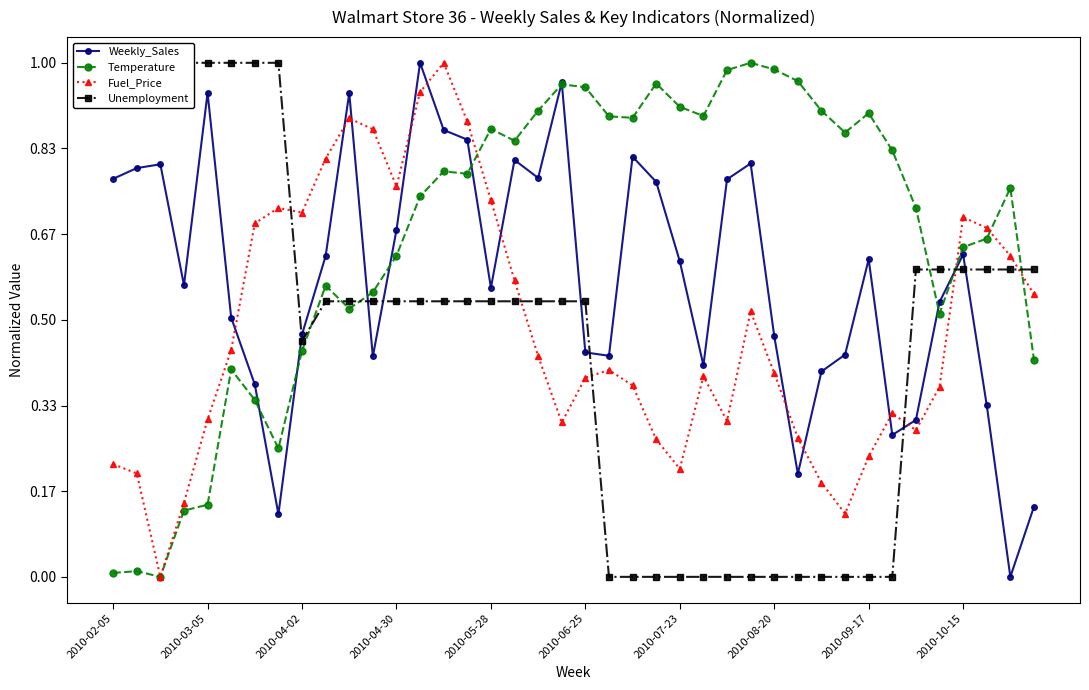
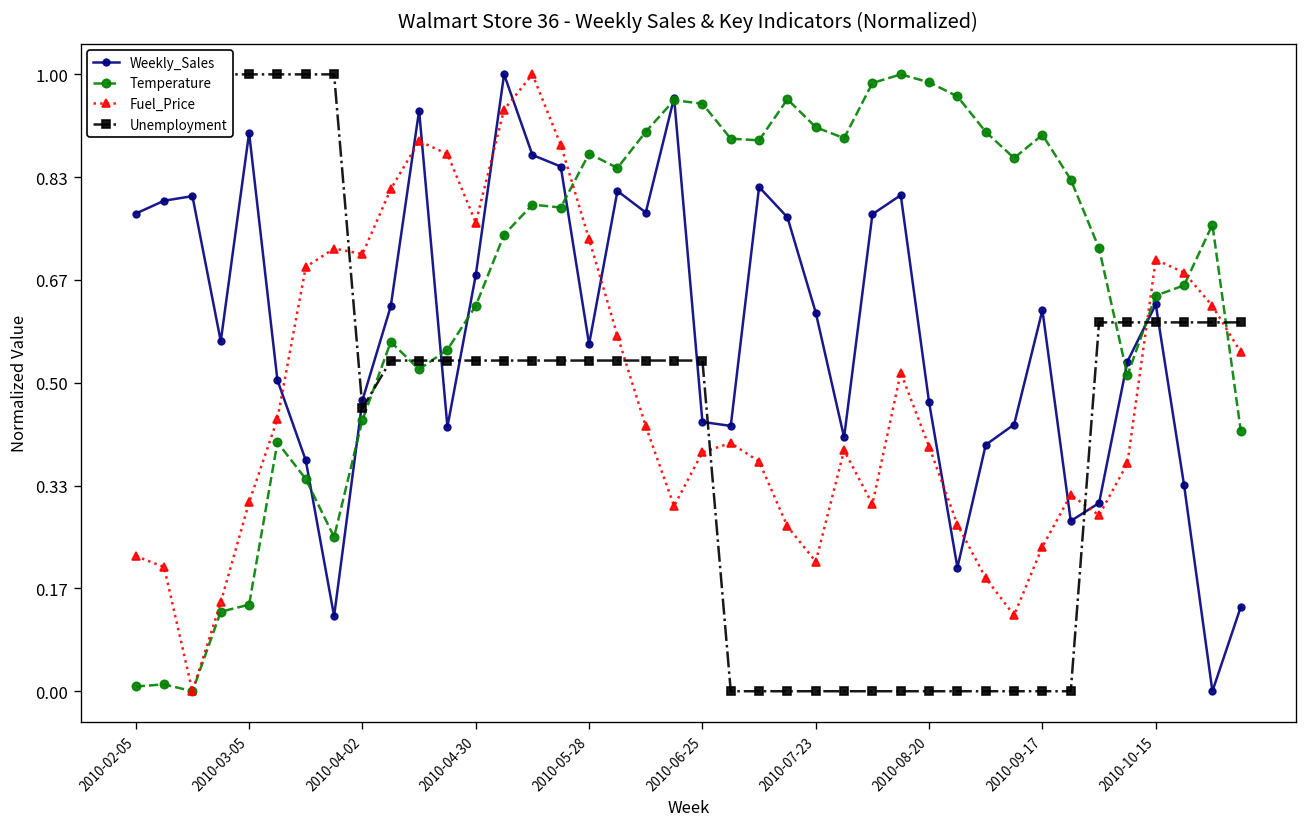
  {
    "Weekly_Sales": {
      "2010-02-05": 0.77,
-     "2010-03-05": 0.94,
+     "2010-03-05": 0.91,
      "2010-04-02": 0.47,
      "2010-04-30": 0.67,
      "2010-05-28": 0.56,
      "2010-06-25": 0.44,
      "2010-07-23": 0.61,
      "2010-08-20": 0.47,
      "2010-09-17": 0.62,
      "2010-10-15": 0.63
    },
    "Temperature": {
      "2010-02-05": 0.01,
      "2010-03-05": 0.14,
      "2010-04-02": 0.44,
      "2010-04-30": 0.62,
      "2010-05-28": 0.87,
      "2010-06-25": 0.95,
      "2010-07-23": 0.91,
      "2010-08-20": 0.99,
      "2010-09-17": 0.90,
      "2010-10-15": 0.64
    },
    "Fuel_Price": {
      "2010-02-05": 0.22,
      "2010-03-05": 0.31,
      "2010-04-02": 0.71,
      "2010-04-30": 0.76,
      "2010-05-28": 0.73,
      "2010-06-25": 0.39,
      "2010-07-23": 0.21,
      "2010-08-20": 0.40,
      "2010-09-17": 0.23,
      "2010-10-15": 0.70
    },
    "Unemployment": {
      "2010-03-05": 1.00,
      "2010-04-02": 0.46,
      "2010-04-30": 0.54,
      "2010-05-28": 0.54,
      "2010-06-25": 0.54,
      "2010-07-23": 0.00,
      "2010-08-20": 0.00,
      "2010-09-17": 0.00,
      "2010-10-15": 0.60
    }
  }
